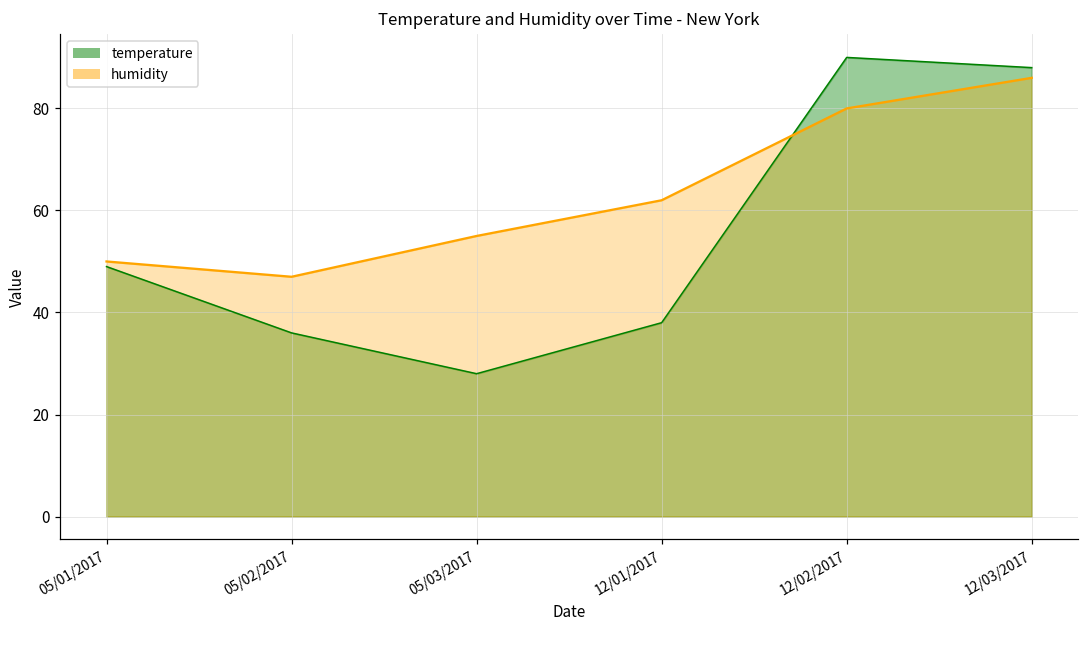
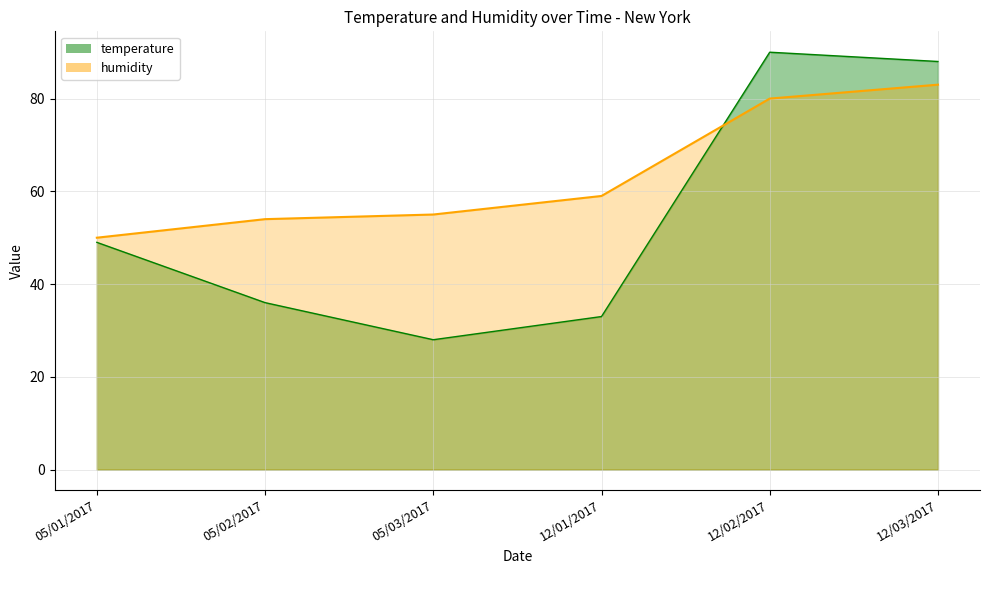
  {
    "temperature": {
      "05/01/2017": 49,
      "05/02/2017": 36,
      "05/03/2017": 28,
-     "12/01/2017": 38,
+     "12/01/2017": 33,
      "12/02/2017": 90,
      "12/03/2017": 88
    },
    "humidity": {
      "05/01/2017": 50,
-     "05/02/2017": 47,
+     "05/02/2017": 54,
      "05/03/2017": 55,
-     "12/01/2017": 62,
+     "12/01/2017": 59,
      "12/02/2017": 80,
-     "12/03/2017": 86
+     "12/03/2017": 83
    }
  }
